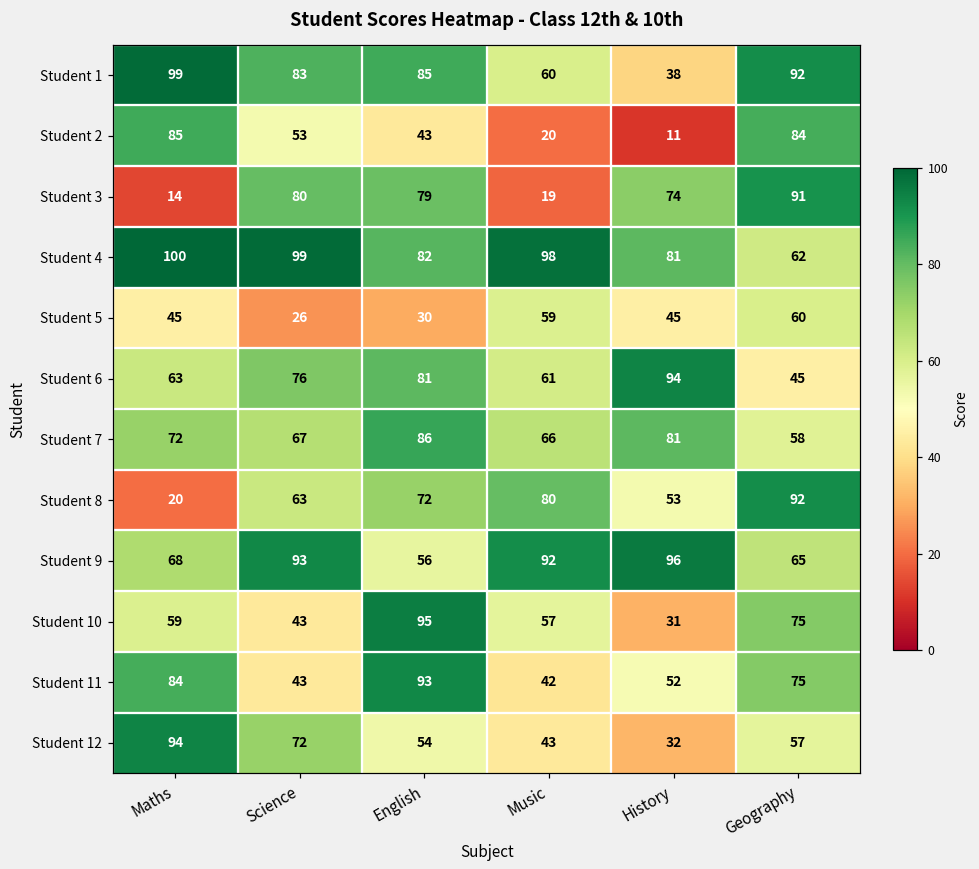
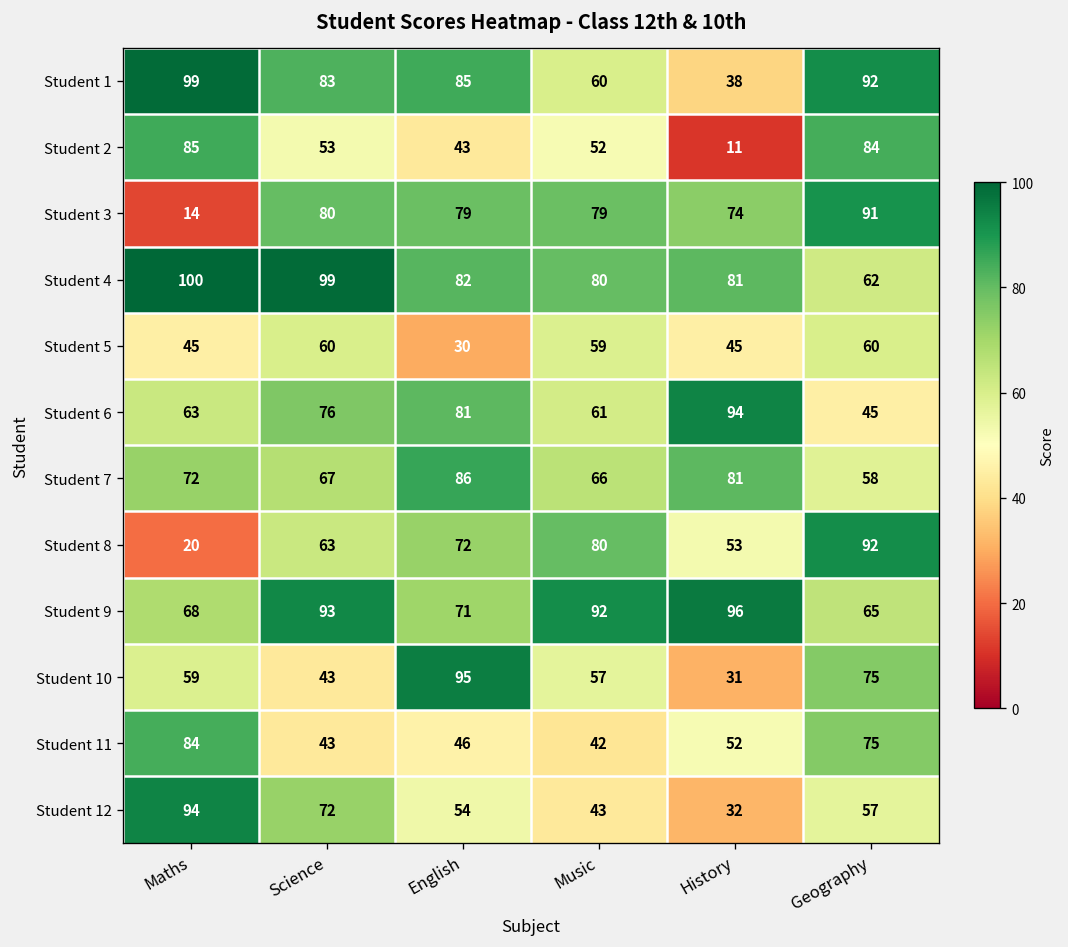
  {
    "Student 1": {
      "Maths": 99,
      "Science": 83,
      "English": 85,
      "Music": 60,
      "History": 38,
      "Geography": 92
    },
    "Student 2": {
      "Maths": 85,
      "Science": 53,
      "English": 43,
-     "Music": 20,
+     "Music": 52,
      "History": 11,
      "Geography": 84
    },
    "Student 3": {
      "Maths": 14,
      "Science": 80,
      "English": 79,
-     "Music": 19,
+     "Music": 79,
      "History": 74,
      "Geography": 91
    },
    "Student 4": {
      "Maths": 100,
      "Science": 99,
      "English": 82,
-     "Music": 98,
+     "Music": 80,
      "History": 81,
      "Geography": 62
    },
    "Student 5": {
      "Maths": 45,
-     "Science": 26,
+     "Science": 60,
      "English": 30,
      "Music": 59,
      "History": 45,
      "Geography": 60
    },
    "Student 6": {
      "Maths": 63,
      "Science": 76,
      "English": 81,
      "Music": 61,
      "History": 94,
      "Geography": 45
    },
    "Student 7": {
      "Maths": 72,
      "Science": 67,
      "English": 86,
      "Music": 66,
      "History": 81,
      "Geography": 58
    },
    "Student 8": {
      "Maths": 20,
      "Science": 63,
      "English": 72,
      "Music": 80,
      "History": 53,
      "Geography": 92
    },
    "Student 9": {
      "Maths": 68,
      "Science": 93,
-     "English": 56,
+     "English": 71,
      "Music": 92,
      "History": 96,
      "Geography": 65
    },
    "Student 10": {
      "Maths": 59,
      "Science": 43,
      "English": 95,
      "Music": 57,
      "History": 31,
      "Geography": 75
    },
    "Student 11": {
      "Maths": 84,
      "Science": 43,
-     "English": 93,
+     "English": 46,
      "Music": 42,
      "History": 52,
      "Geography": 75
    },
    "Student 12": {
      "Maths": 94,
      "Science": 72,
      "English": 54,
      "Music": 43,
      "History": 32,
      "Geography": 57
    }
  }
